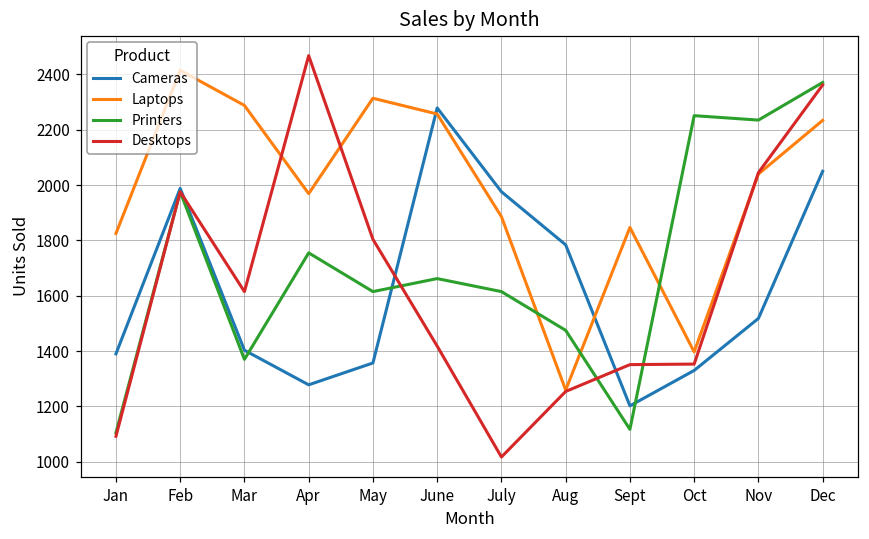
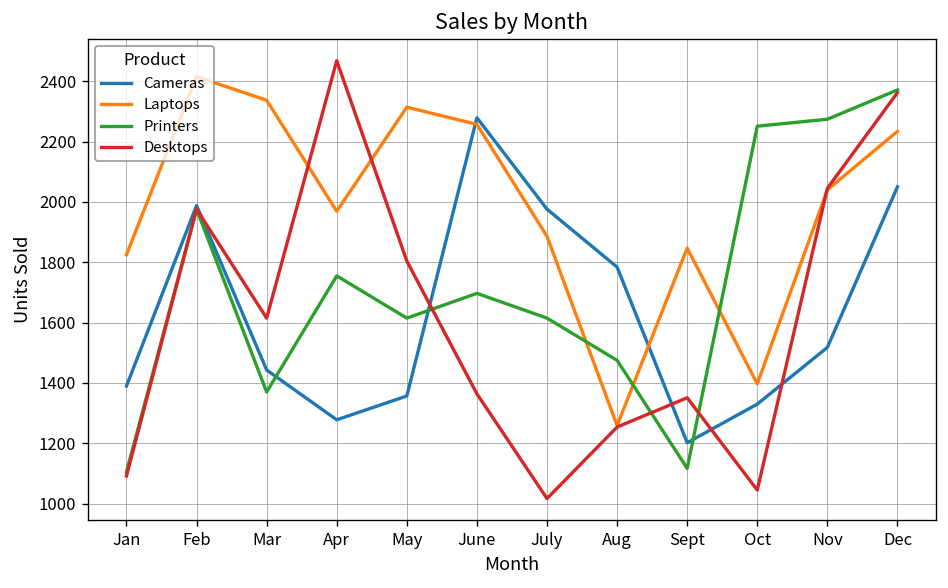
  {
    "Cameras": {
      "Jan": 1390,
      "Feb": 1990,
-     "Mar": 1400,
+     "Mar": 1440,
      "Apr": 1280,
      "May": 1360,
      "June": 2280,
      "July": 1980,
      "Aug": 1780,
      "Sept": 1200,
      "Oct": 1330,
      "Nov": 1520,
      "Dec": 2050
    },
    "Laptops": {
      "Jan": 1830,
-     "Mar": 2290,
+     "Mar": 2340,
      "Apr": 1970,
      "May": 2310,
      "June": 2260,
      "July": 1890,
      "Sept": 1850,
      "Oct": 1400,
      "Dec": 2230
    },
    "Printers": {
      "Jan": 1110,
      "Mar": 1370,
      "Apr": 1760,
      "May": 1620,
-     "June": 1660,
+     "June": 1700,
      "July": 1620,
      "Aug": 1480,
      "Sept": 1120,
      "Oct": 2250,
-     "Nov": 2240
+     "Nov": 2270
    },
    "Desktops": {
      "Jan": 1090,
      "Mar": 1620,
      "Apr": 2470,
      "May": 1800,
-     "June": 1420,
+     "June": 1360,
      "July": 1020,
      "Sept": 1350,
-     "Oct": 1350
+     "Oct": 1050
    }
  }
